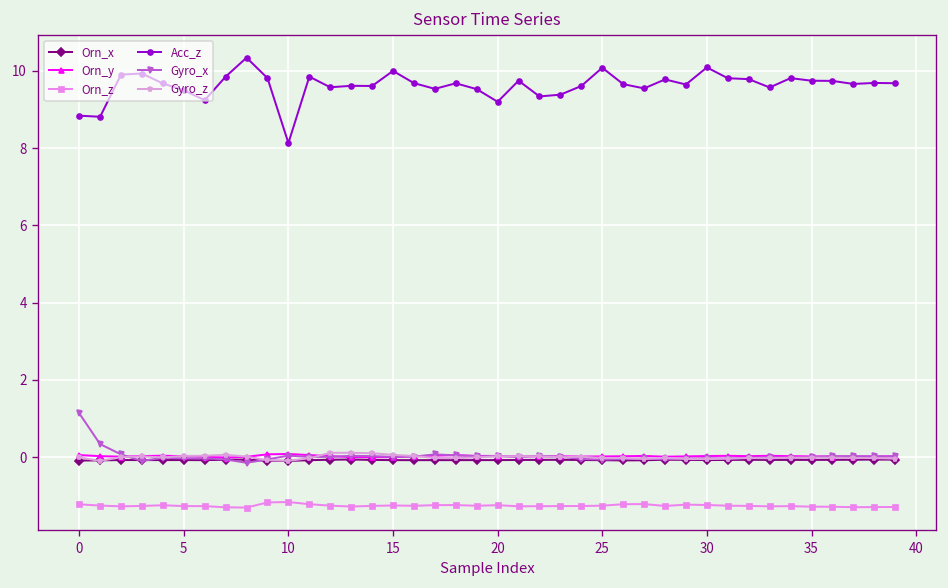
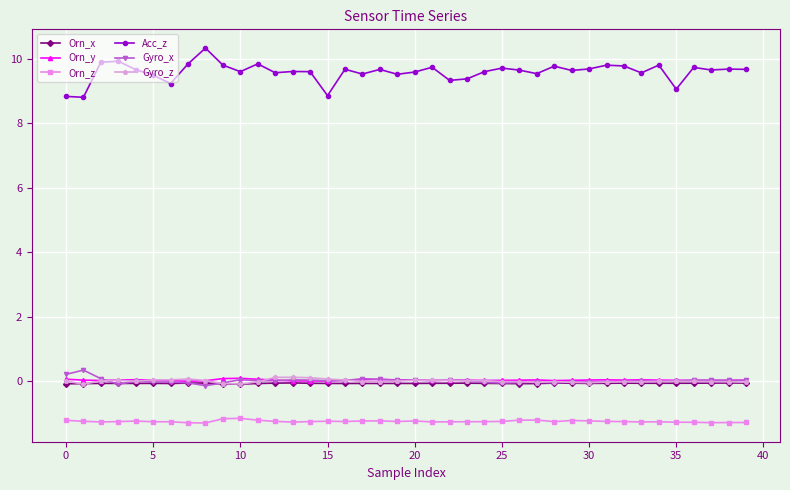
  {
    "Orn_x": {
      "0": -0.1,
      "20": -0.1
    },
    "Acc_z": {
      "0": 8.8,
-     "10": 8.1,
-     "15": 10.0,
-     "20": 9.2,
-     "25": 10.1,
-     "30": 10.1,
-     "35": 9.7
+     "10": 9.6,
+     "15": 8.9,
+     "20": 9.6,
+     "25": 9.7,
+     "30": 9.7,
+     "35": 9.1
    },
    "Gyro_x": {
-     "0": 1.1
+     "0": 0.2
    }
  }
